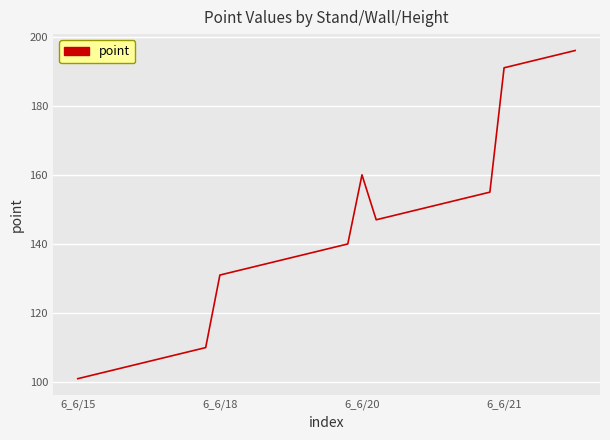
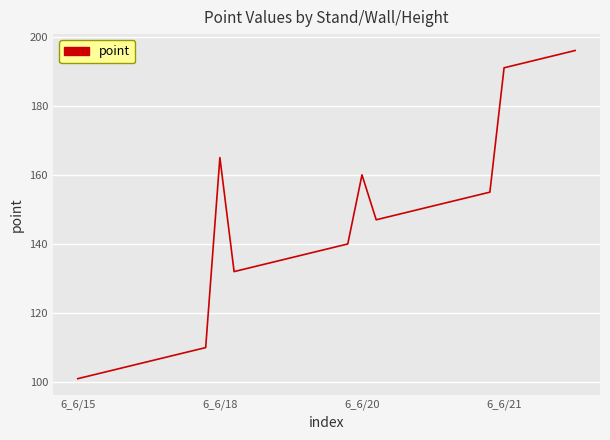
  {
    "6_6/15": 101,
-   "6_6/18": 131,
+   "6_6/18": 165,
    "6_6/20": 160,
    "6_6/21": 191
  }
